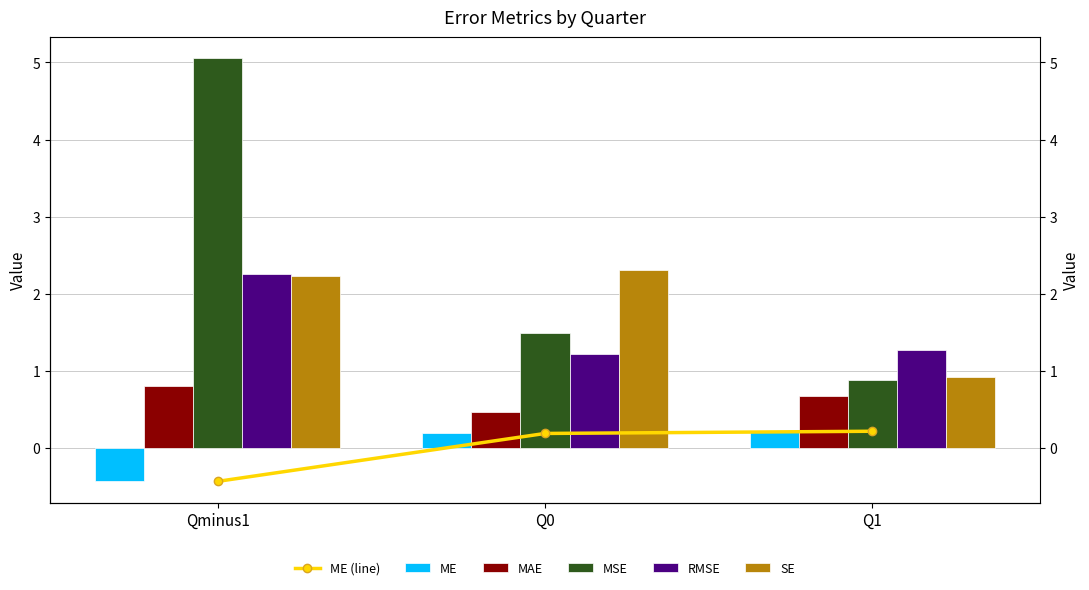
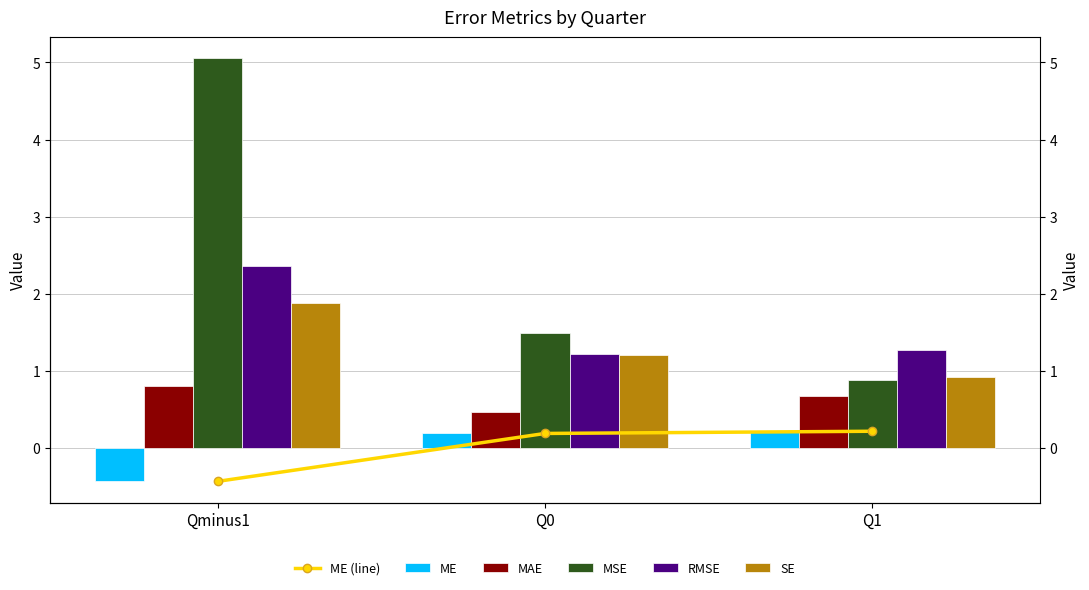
  {
    "ME": {
      "Qminus1": -0.4,
      "Q0": 0.2,
      "Q1": 0.2
    },
    "ME (line)": {
      "Qminus1": -0.4,
      "Q0": 0.2,
      "Q1": 0.2
    },
    "MAE": {
      "Qminus1": 0.8,
      "Q0": 0.5,
      "Q1": 0.7
    },
    "MSE": {
      "Qminus1": 5.1,
      "Q0": 1.5,
      "Q1": 0.9
    },
    "RMSE": {
-     "Qminus1": 2.2,
+     "Qminus1": 2.4,
      "Q0": 1.2,
      "Q1": 1.3
    },
    "SE": {
-     "Qminus1": 2.2,
-     "Q0": 2.3,
+     "Qminus1": 1.9,
+     "Q0": 1.2,
      "Q1": 0.9
    }
  }
